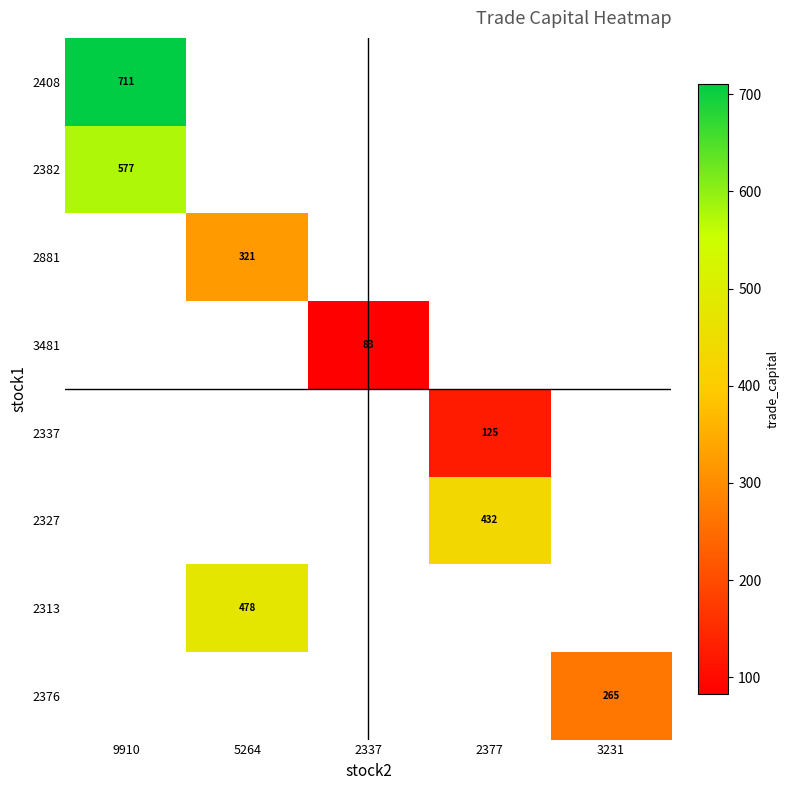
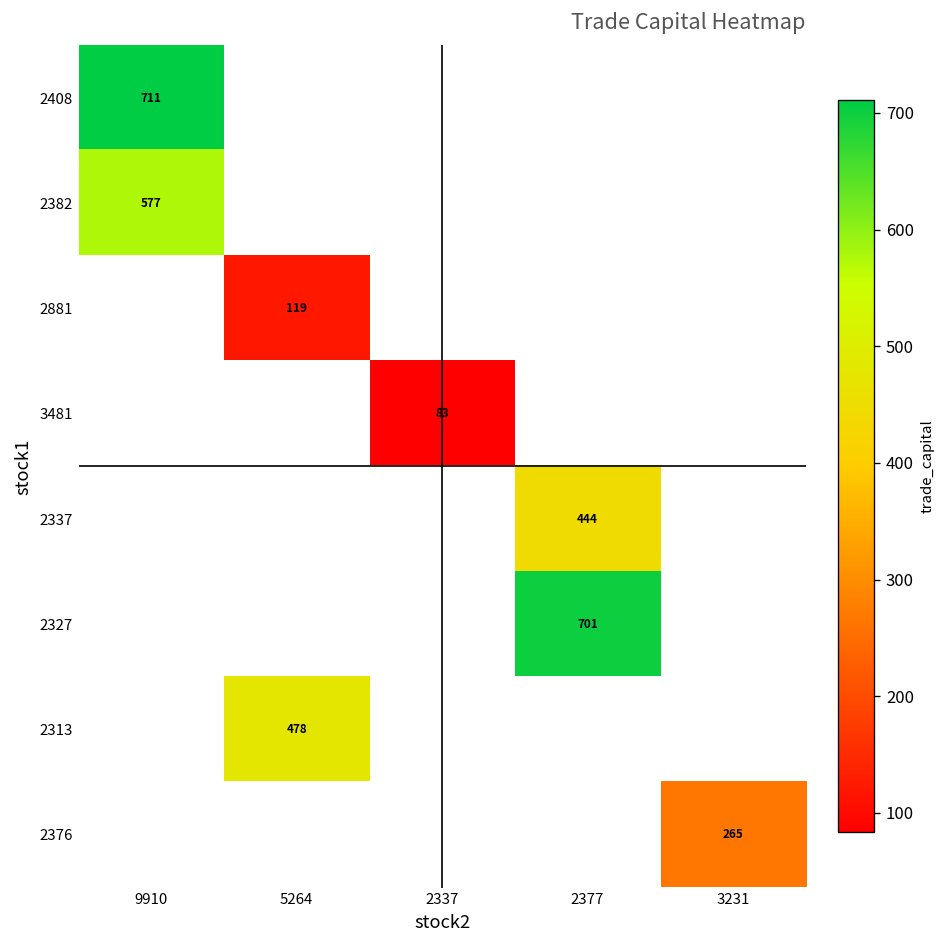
  {
    "2408": {
      "9910": 711
    },
    "2382": {
      "9910": 577
    },
    "2881": {
-     "5264": 321
+     "5264": 119
    },
    "3481": {
      "2337": 83
    },
    "2337": {
-     "2377": 125
+     "2377": 444
    },
    "2327": {
-     "2377": 432
+     "2377": 701
    },
    "2313": {
      "5264": 478
    },
    "2376": {
      "3231": 265
    }
  }
